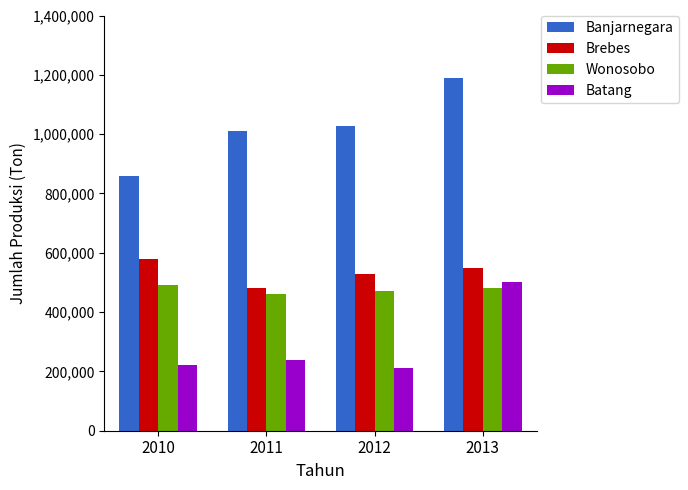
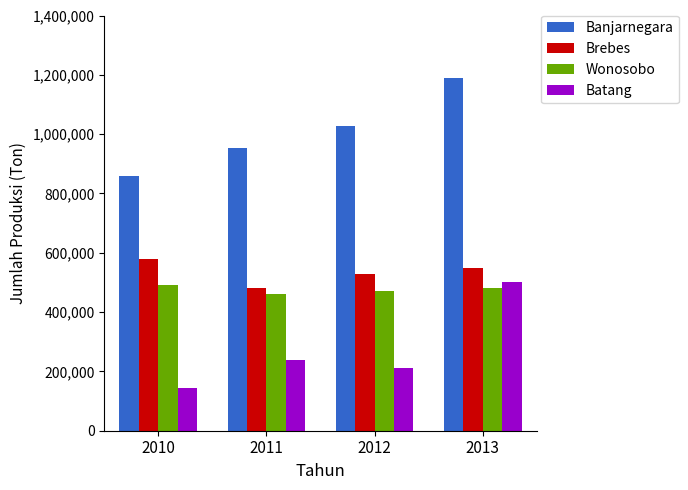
  {
    "Banjarnegara": {
      "2010": "860,000",
-     "2011": "1,010,000",
+     "2011": "950,000",
      "2012": "1,030,000",
      "2013": "1,190,000"
    },
    "Brebes": {
      "2010": "580,000",
      "2011": "480,000",
      "2012": "530,000",
      "2013": "550,000"
    },
    "Wonosobo": {
      "2010": "490,000",
      "2011": "460,000",
      "2012": "470,000",
      "2013": "480,000"
    },
    "Batang": {
-     "2010": "220,000",
+     "2010": "140,000",
      "2011": "240,000",
      "2012": "210,000",
      "2013": "500,000"
    }
  }
